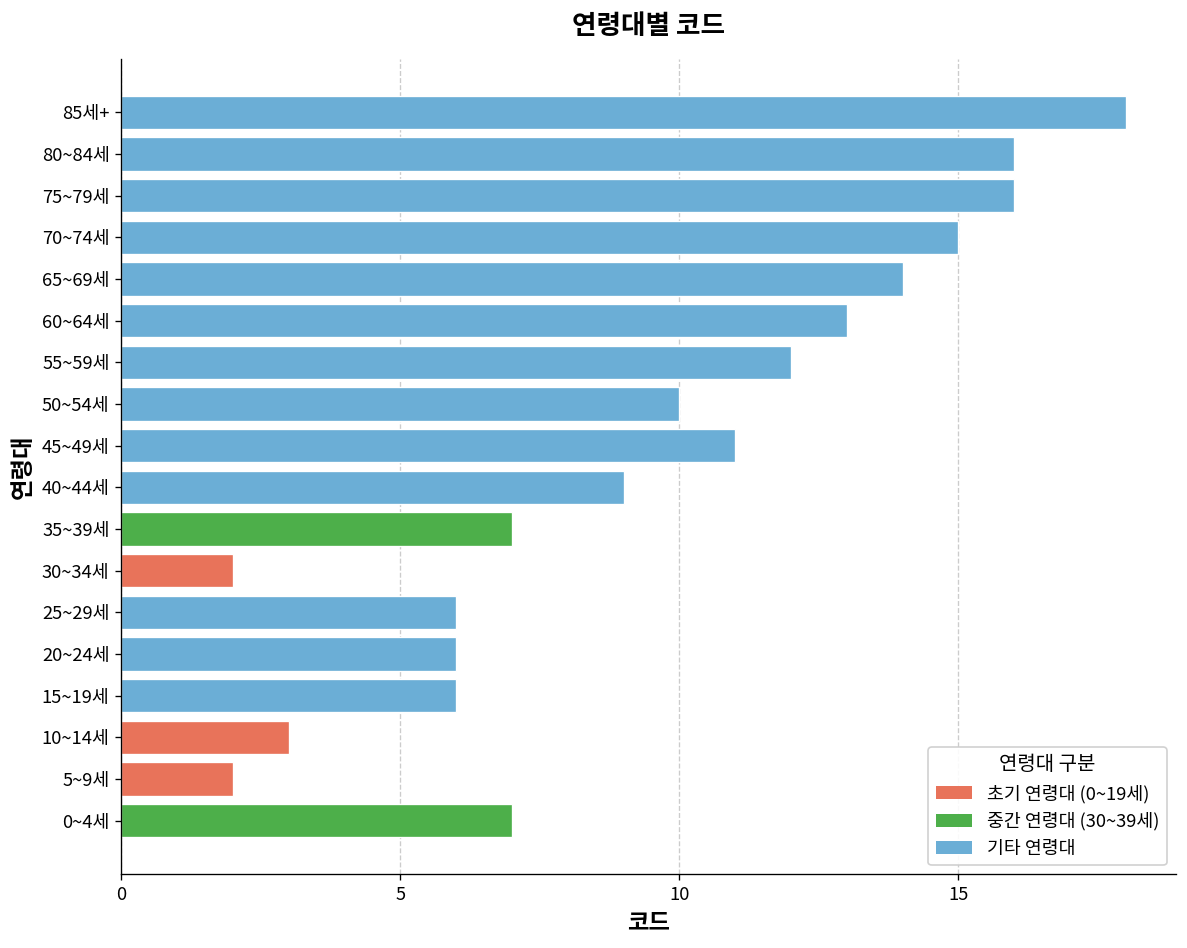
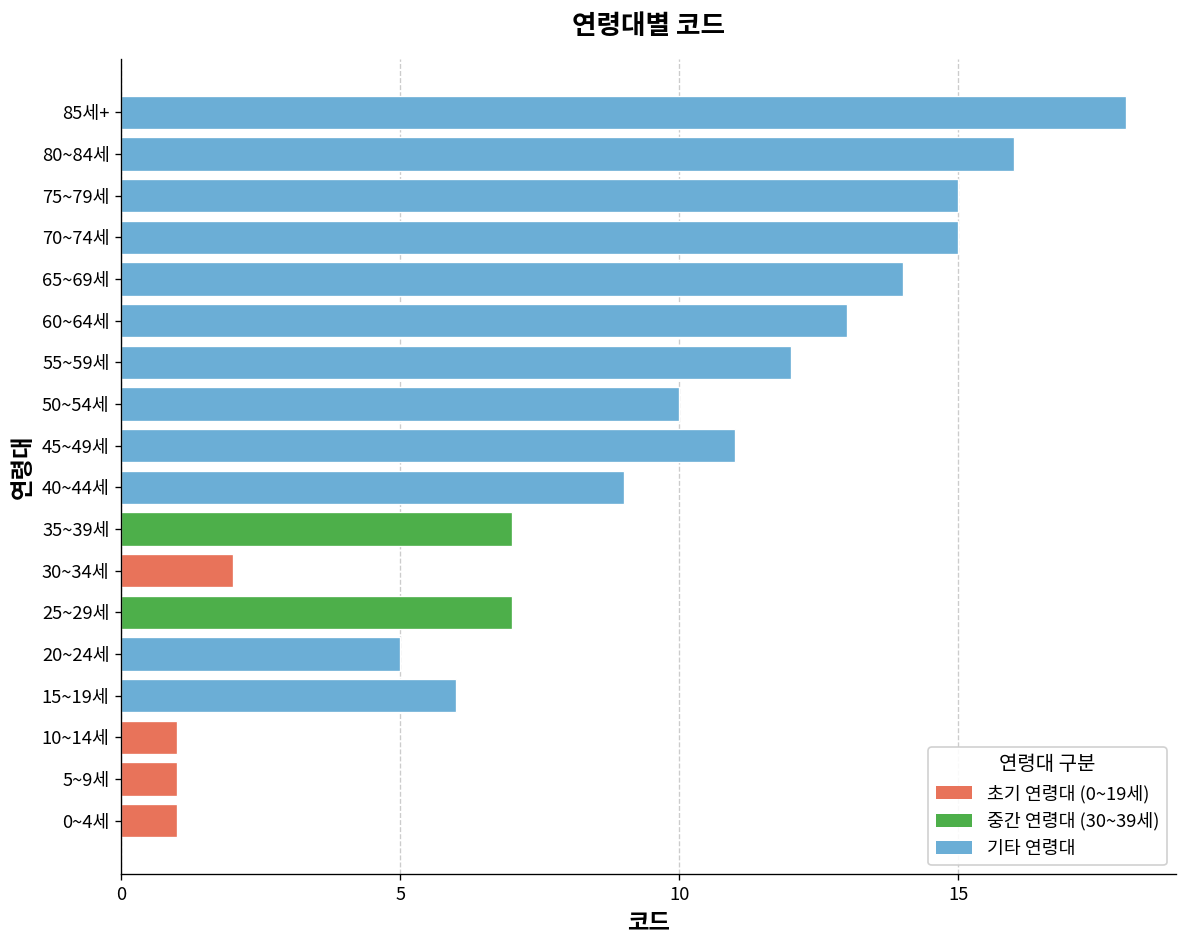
  {
    "85세+": 18,
    "80~84세": 16,
-   "75~79세": 16,
+   "75~79세": 15,
    "70~74세": 15,
    "65~69세": 14,
    "60~64세": 13,
    "55~59세": 12,
    "50~54세": 10,
    "45~49세": 11,
    "40~44세": 9,
    "35~39세": 7,
    "30~34세": 2,
-   "25~29세": 6,
-   "20~24세": 6,
+   "25~29세": 7,
+   "20~24세": 5,
    "15~19세": 6,
-   "10~14세": 3,
-   "5~9세": 2,
-   "0~4세": 7
+   "10~14세": 1,
+   "5~9세": 1,
+   "0~4세": 1
  }
